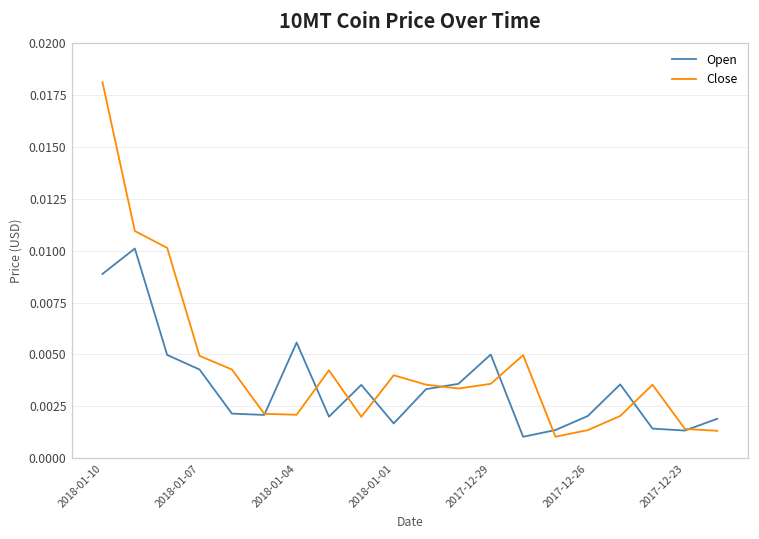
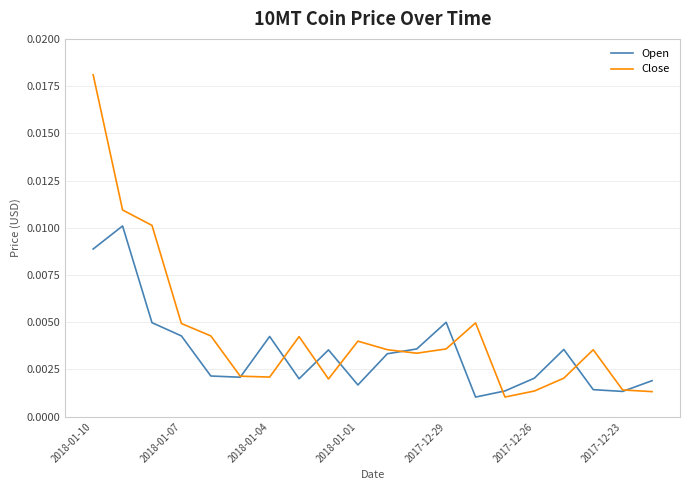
  {
    "Open": {
      "2018-01-10": 0.0089,
      "2018-01-07": 0.0043,
-     "2018-01-04": 0.0056,
+     "2018-01-04": 0.0042,
      "2018-01-01": 0.0017,
      "2017-12-29": 0.0050,
      "2017-12-26": 0.0020
    },
    "Close": {
      "2018-01-10": 0.0181,
      "2018-01-07": 0.0049,
      "2018-01-04": 0.0021,
      "2018-01-01": 0.0040,
      "2017-12-29": 0.0036,
      "2017-12-26": 0.0014
    }
  }
